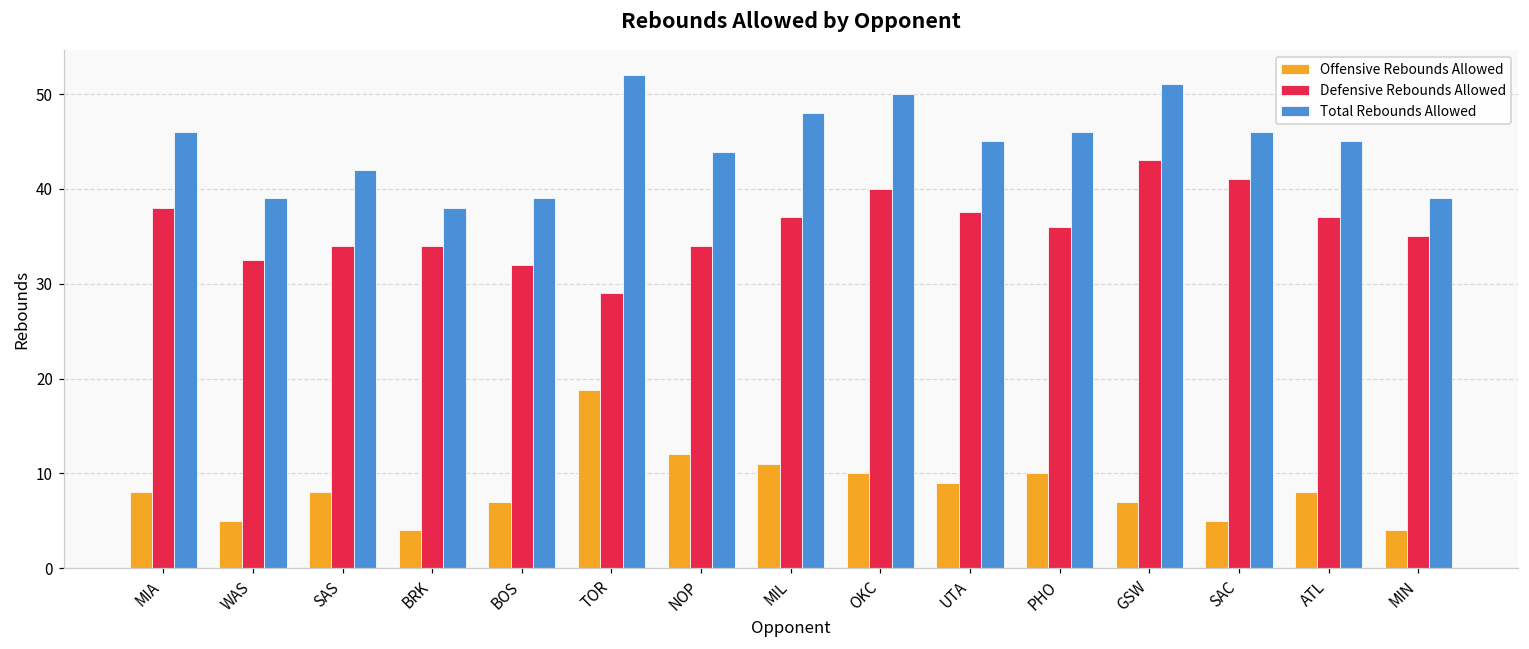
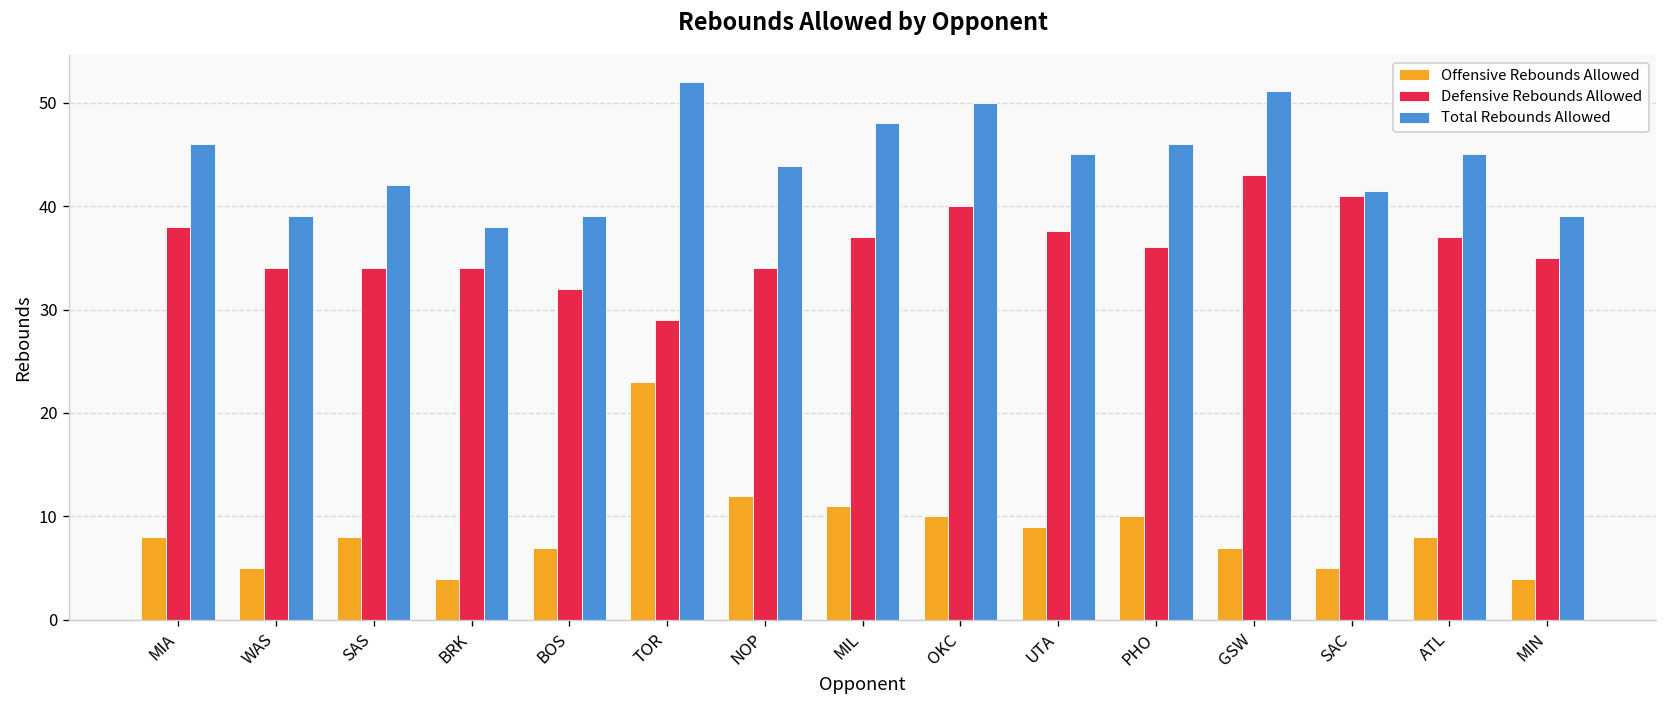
  {
    "Offensive Rebounds Allowed": {
      "MIA": 8,
      "WAS": 5,
      "SAS": 8,
      "BRK": 4,
      "BOS": 7,
-     "TOR": 19,
+     "TOR": 23,
      "NOP": 12,
      "MIL": 11,
      "OKC": 10,
      "UTA": 9,
      "PHO": 10,
      "GSW": 7,
      "SAC": 5,
      "ATL": 8,
      "MIN": 4
    },
    "Defensive Rebounds Allowed": {
      "MIA": 38,
-     "WAS": 33,
+     "WAS": 34,
      "SAS": 34,
      "BRK": 34,
      "BOS": 32,
      "TOR": 29,
      "NOP": 34,
      "MIL": 37,
      "OKC": 40,
      "UTA": 38,
      "PHO": 36,
      "GSW": 43,
      "SAC": 41,
      "ATL": 37,
      "MIN": 35
    },
    "Total Rebounds Allowed": {
      "MIA": 46,
      "WAS": 39,
      "SAS": 42,
      "BRK": 38,
      "BOS": 39,
      "TOR": 52,
      "NOP": 44,
      "MIL": 48,
      "OKC": 50,
      "UTA": 45,
      "PHO": 46,
      "GSW": 51,
-     "SAC": 46,
+     "SAC": 42,
      "ATL": 45,
      "MIN": 39
    }
  }
